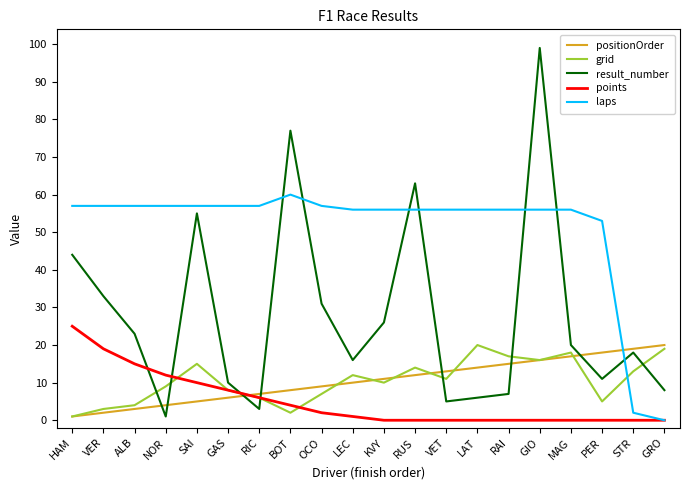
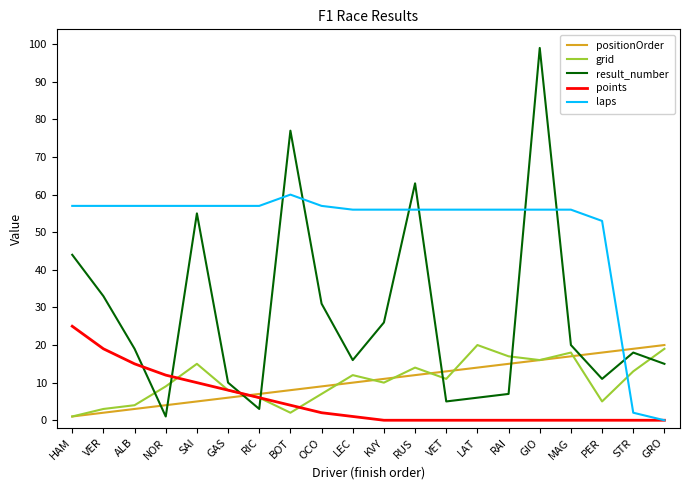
  {
    "positionOrder": {
      "VER": 2,
      "ALB": 3,
      "NOR": 4,
      "SAI": 5,
      "GAS": 6,
      "RIC": 7,
      "BOT": 8,
      "OCO": 9,
      "LEC": 10,
      "KVY": 11,
      "RUS": 12,
      "VET": 13,
      "LAT": 14,
      "RAI": 15,
      "MAG": 17,
      "PER": 18,
      "STR": 19,
      "GRO": 20
    },
    "grid": {
      "VER": 3,
      "ALB": 4,
      "NOR": 9,
      "SAI": 15,
      "BOT": 2,
      "OCO": 7,
      "LEC": 12,
      "KVY": 10,
      "RUS": 14,
      "VET": 11,
      "LAT": 20,
      "RAI": 17,
      "MAG": 18,
      "PER": 5,
      "STR": 13,
      "GRO": 19
    },
    "result_number": {
      "HAM": 44,
      "VER": 33,
-     "ALB": 23,
+     "ALB": 19,
      "NOR": 1,
      "SAI": 55,
      "GAS": 10,
      "RIC": 3,
      "BOT": 77,
      "OCO": 31,
      "LEC": 16,
      "KVY": 26,
      "RUS": 63,
      "VET": 5,
      "LAT": 6,
      "RAI": 7,
      "GIO": 99,
      "MAG": 20,
      "PER": 11,
      "STR": 18,
-     "GRO": 8
+     "GRO": 15
    },
    "points": {
      "HAM": 25,
      "VER": 19,
      "ALB": 15,
      "NOR": 12,
      "SAI": 10,
      "BOT": 4,
      "OCO": 2,
      "LEC": 1,
      "KVY": 0,
      "RUS": 0,
      "VET": 0,
      "LAT": 0,
      "RAI": 0,
      "GIO": 0,
      "MAG": 0,
      "PER": 0,
      "STR": 0
    },
    "laps": {
      "HAM": 57,
      "VER": 57,
      "ALB": 57,
      "NOR": 57,
      "SAI": 57,
      "GAS": 57,
      "RIC": 57,
      "BOT": 60,
      "OCO": 57,
      "LEC": 56,
      "KVY": 56,
      "RUS": 56,
      "VET": 56,
      "LAT": 56,
      "RAI": 56,
      "GIO": 56,
      "MAG": 56,
      "PER": 53,
      "STR": 2
    }
  }
